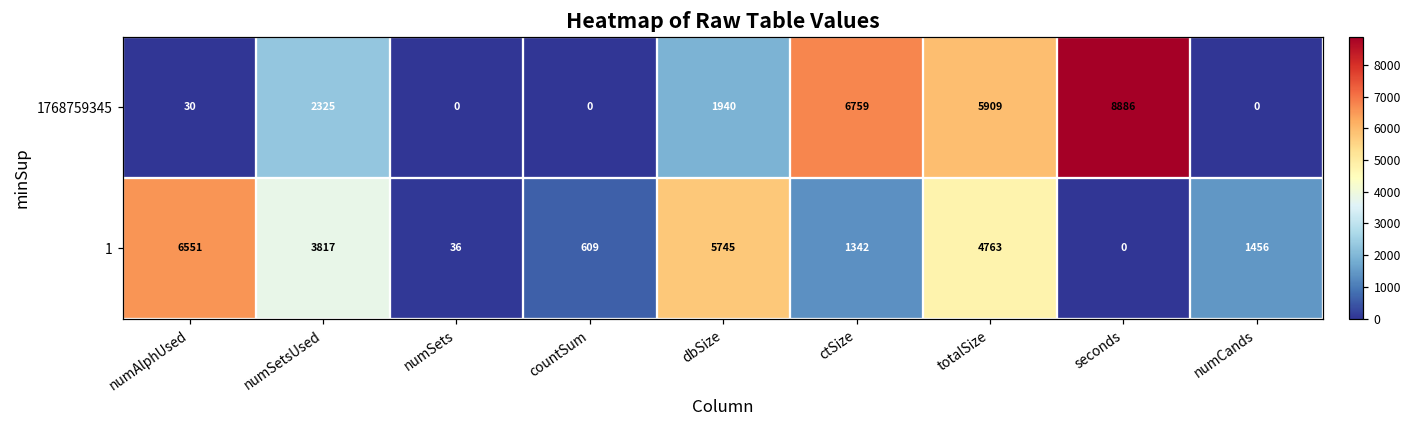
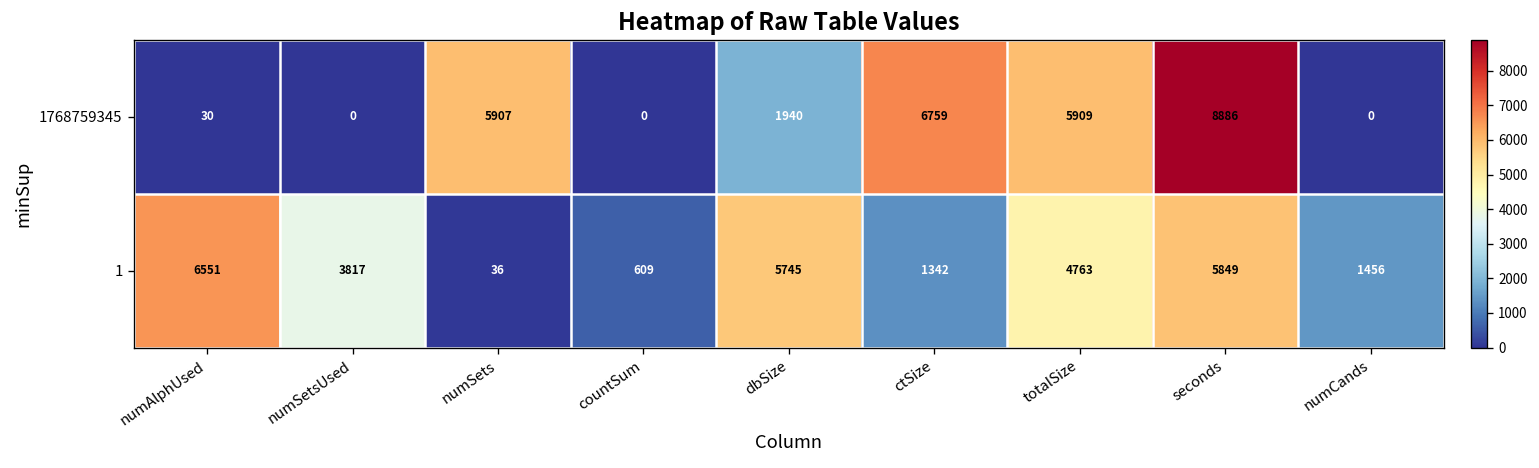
  {
    "1768759345": {
      "numAlphUsed": 30,
-     "numSetsUsed": 2325,
-     "numSets": 0,
+     "numSetsUsed": 0,
+     "numSets": 5907,
      "countSum": 0,
      "dbSize": 1940,
      "ctSize": 6759,
      "totalSize": 5909,
      "seconds": 8886,
      "numCands": 0
    },
    "1": {
      "numAlphUsed": 6551,
      "numSetsUsed": 3817,
      "numSets": 36,
      "countSum": 609,
      "dbSize": 5745,
      "ctSize": 1342,
      "totalSize": 4763,
-     "seconds": 0,
+     "seconds": 5849,
      "numCands": 1456
    }
  }
